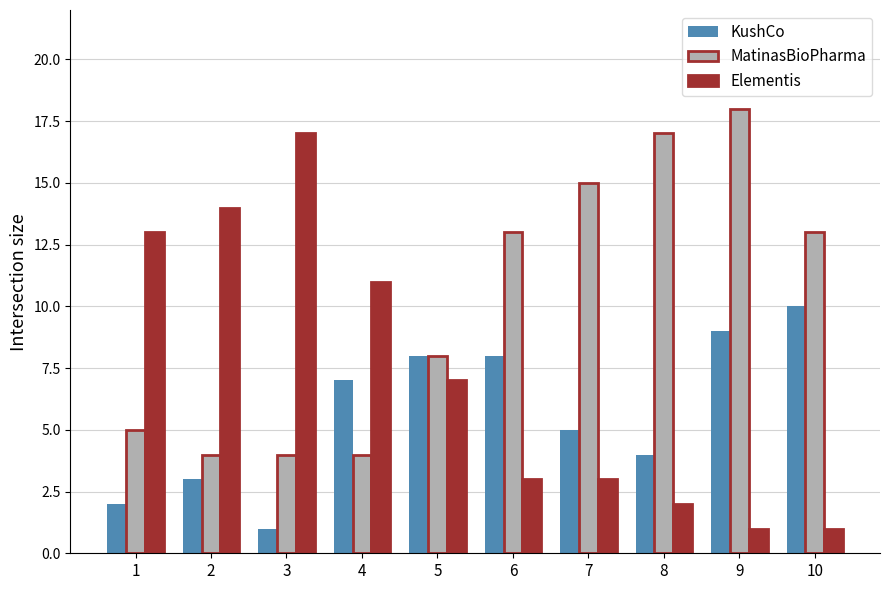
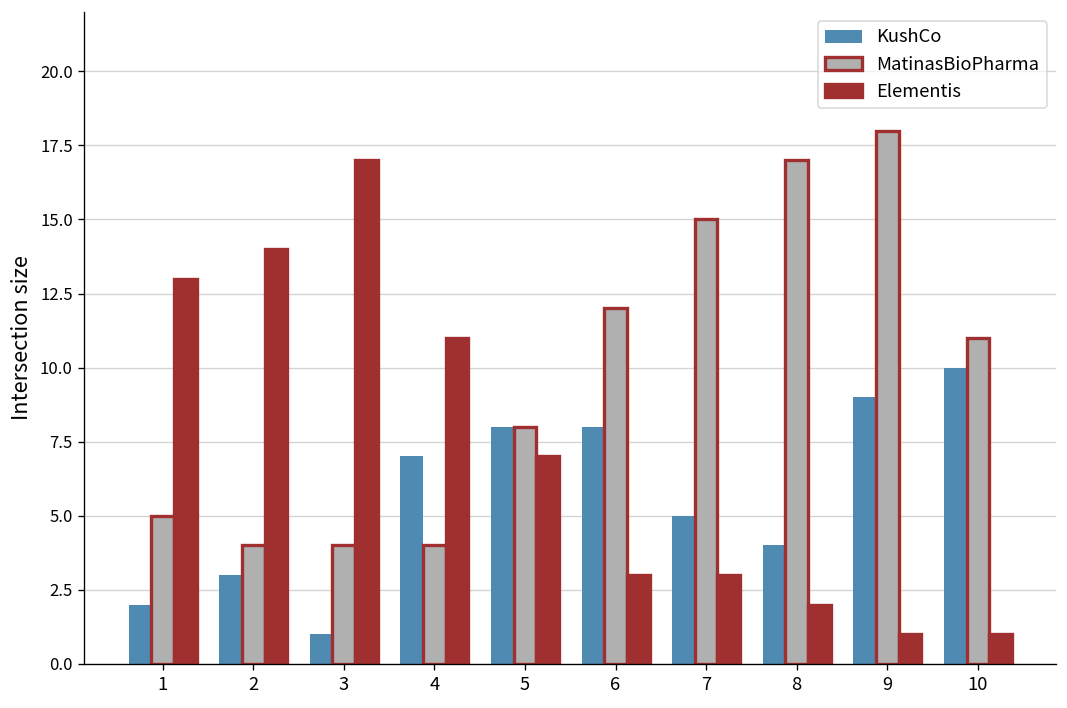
  {
    "KushCo": {
      "1": 2,
      "2": 3,
      "3": 1,
      "4": 7,
      "5": 8,
      "6": 8,
      "7": 5,
      "8": 4,
      "9": 9,
      "10": 10
    },
    "MatinasBioPharma": {
      "1": 5,
      "2": 4,
      "3": 4,
      "4": 4,
      "5": 8,
-     "6": 13,
+     "6": 12,
      "7": 15,
      "8": 17,
      "9": 18,
-     "10": 13
+     "10": 11
    },
    "Elementis": {
      "1": 13,
      "2": 14,
      "3": 17,
      "4": 11,
      "5": 7,
      "6": 3,
      "7": 3,
      "8": 2,
      "9": 1,
      "10": 1
    }
  }
